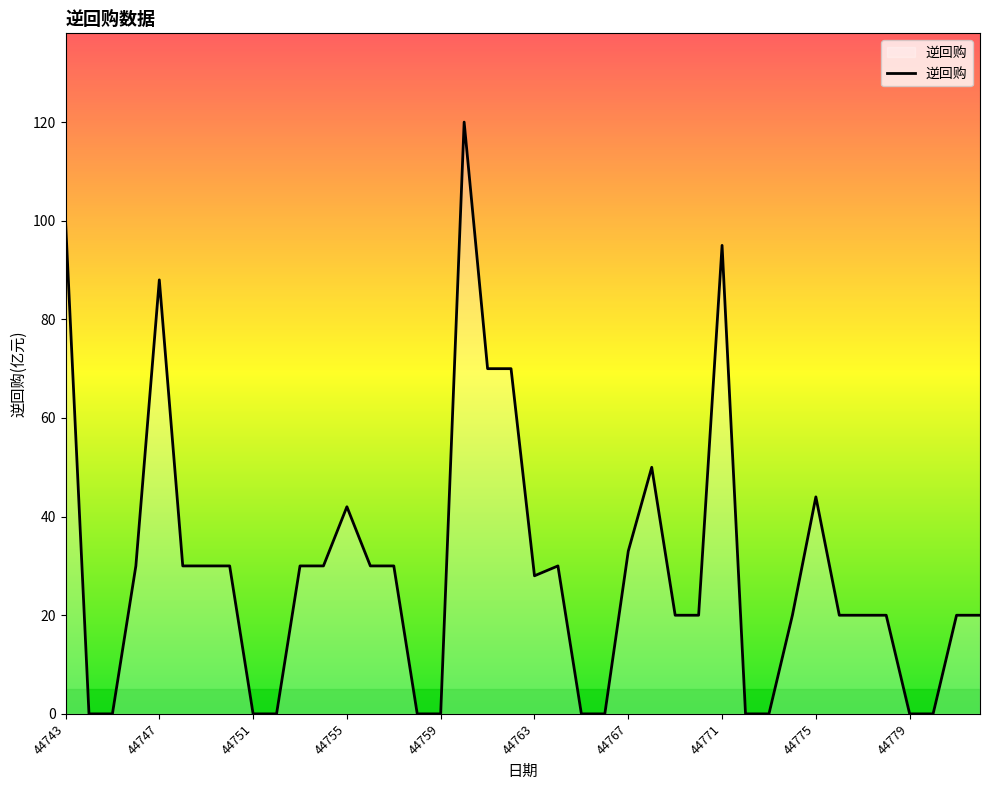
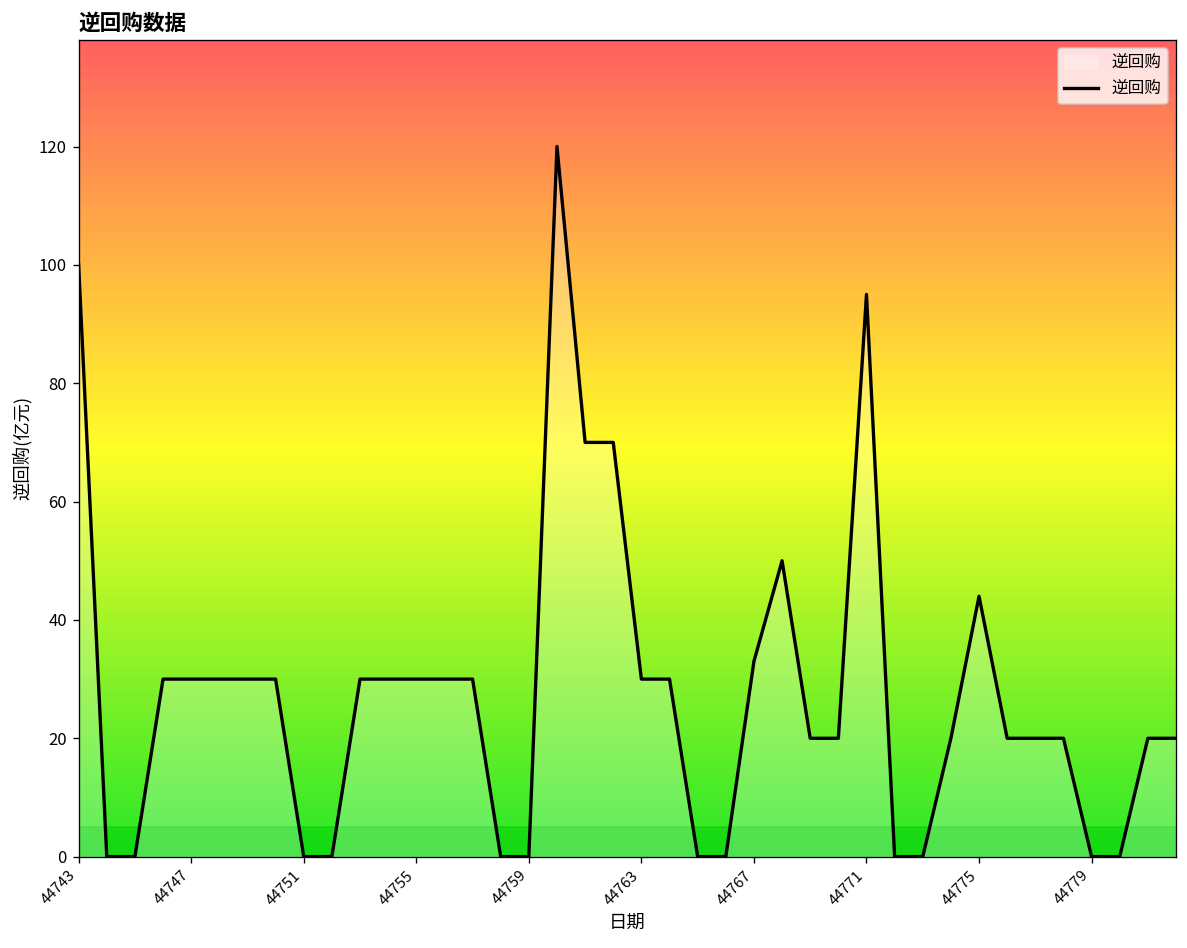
  {
    "44743": 100,
-   "44747": 88,
-   "44755": 42,
-   "44763": 28,
+   "44747": 30,
+   "44755": 30,
+   "44763": 30,
    "44767": 33,
    "44771": 95,
    "44775": 44
  }
